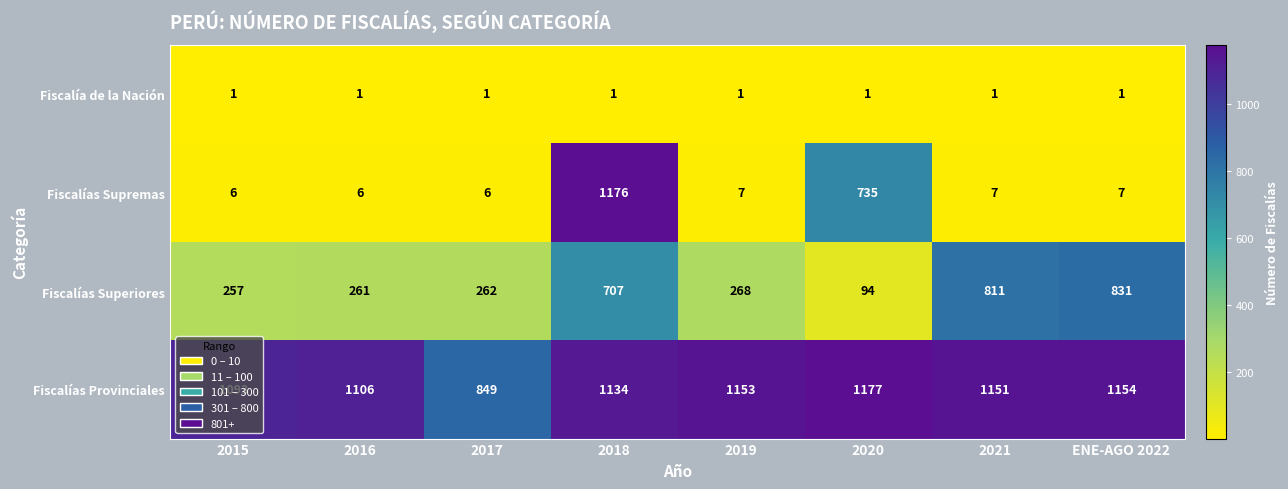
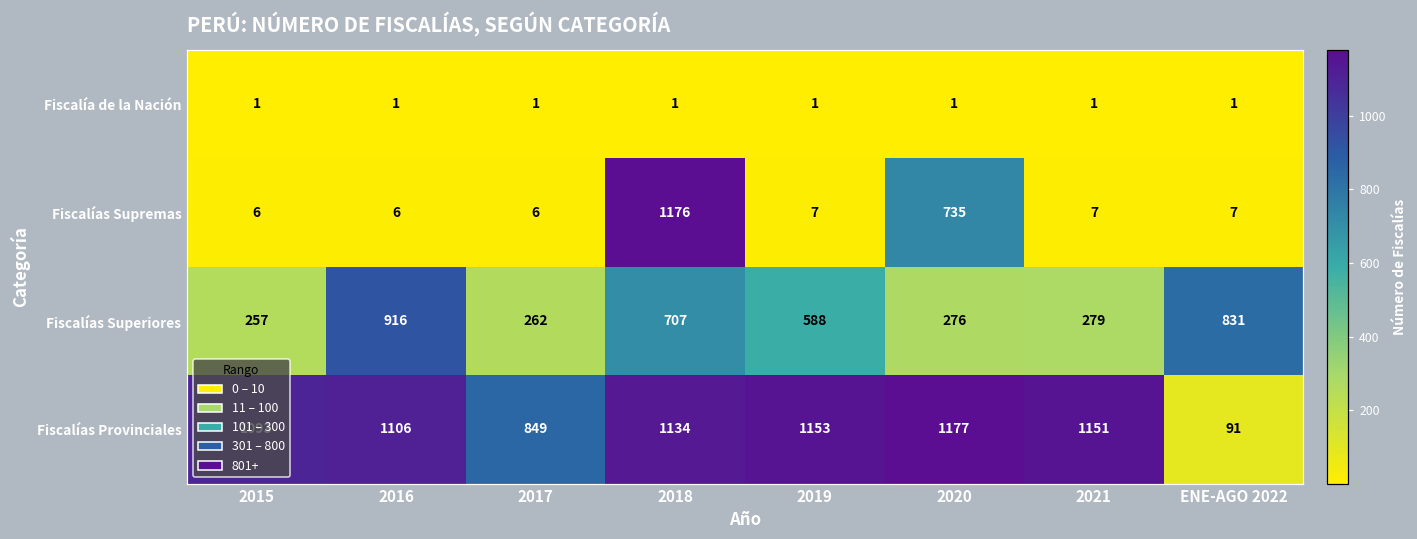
  {
    "Fiscalía de la Nación": {
      "2015": 1,
      "2016": 1,
      "2017": 1,
      "2018": 1,
      "2019": 1,
      "2020": 1,
      "2021": 1,
      "ENE-AGO 2022": 1
    },
    "Fiscalías Supremas": {
      "2015": 6,
      "2016": 6,
      "2017": 6,
      "2018": 1176,
      "2019": 7,
      "2020": 735,
      "2021": 7,
      "ENE-AGO 2022": 7
    },
    "Fiscalías Superiores": {
      "2015": 257,
-     "2016": 261,
+     "2016": 916,
      "2017": 262,
      "2018": 707,
-     "2019": 268,
-     "2020": 94,
-     "2021": 811,
+     "2019": 588,
+     "2020": 276,
+     "2021": 279,
      "ENE-AGO 2022": 831
    },
    "Fiscalías Provinciales": {
      "2016": 1106,
      "2017": 849,
      "2018": 1134,
      "2019": 1153,
      "2020": 1177,
      "2021": 1151,
-     "ENE-AGO 2022": 1154
+     "ENE-AGO 2022": 91
    }
  }
